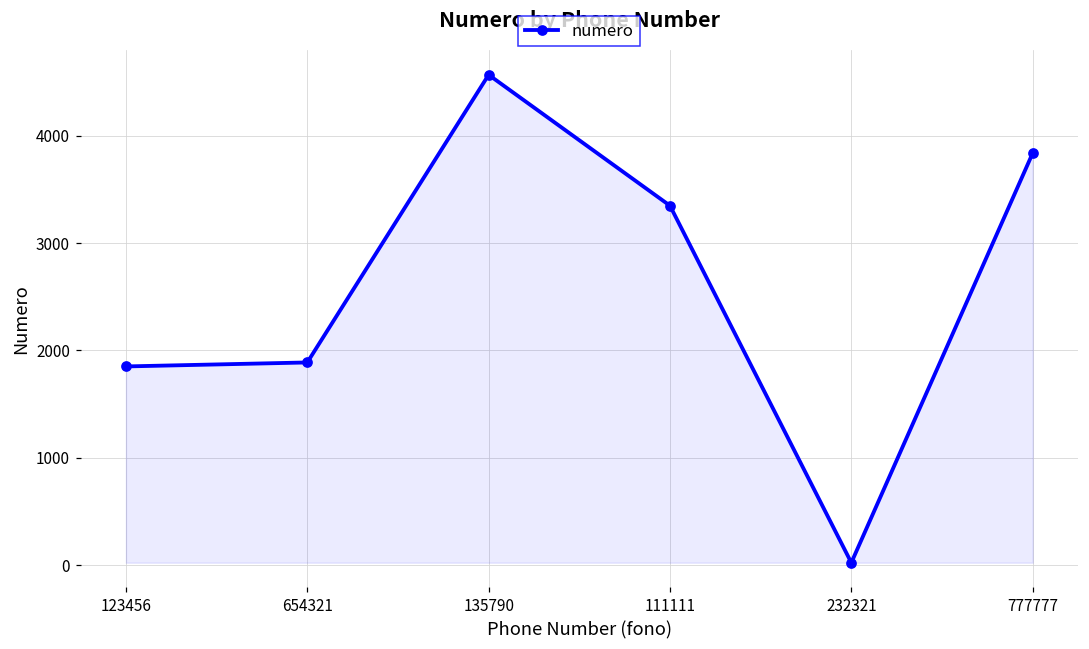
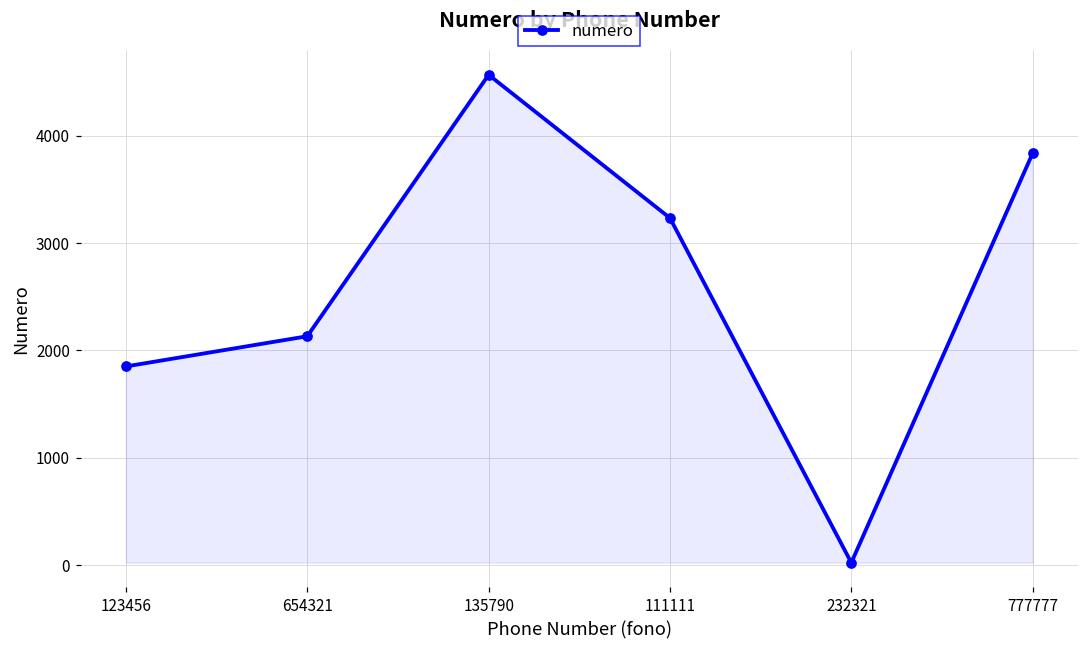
  {
    "123456": 1900,
-   "654321": 1900,
+   "654321": 2100,
    "135790": 4600,
-   "111111": 3300,
+   "111111": 3200,
    "232321": 0,
    "777777": 3800
  }
